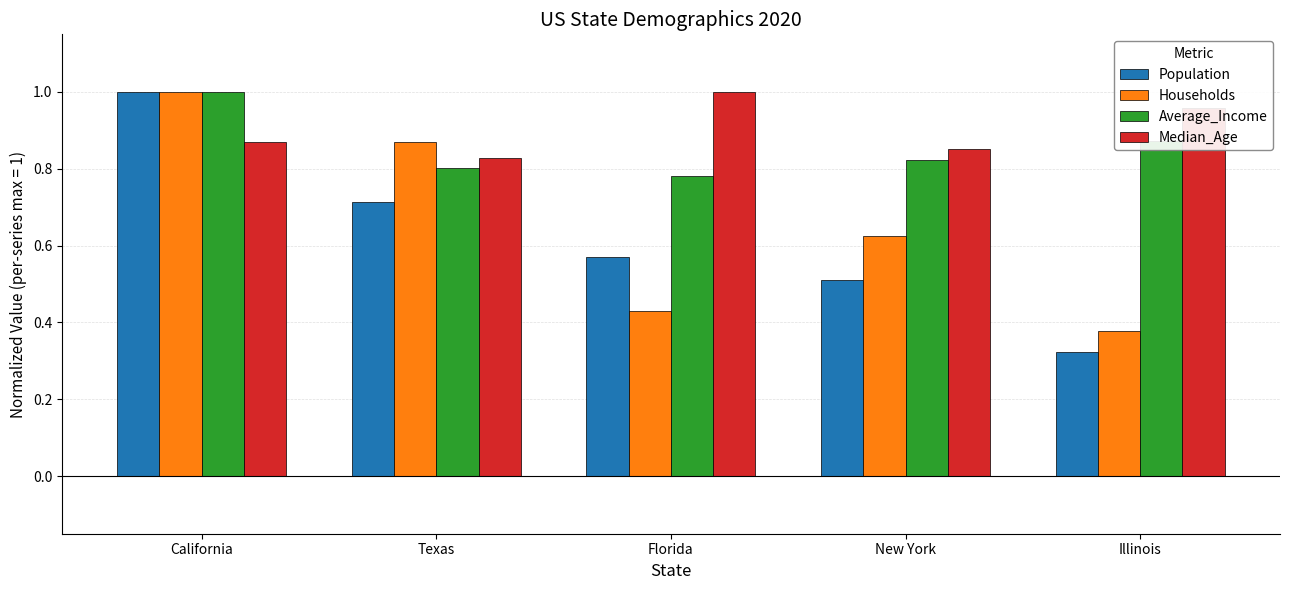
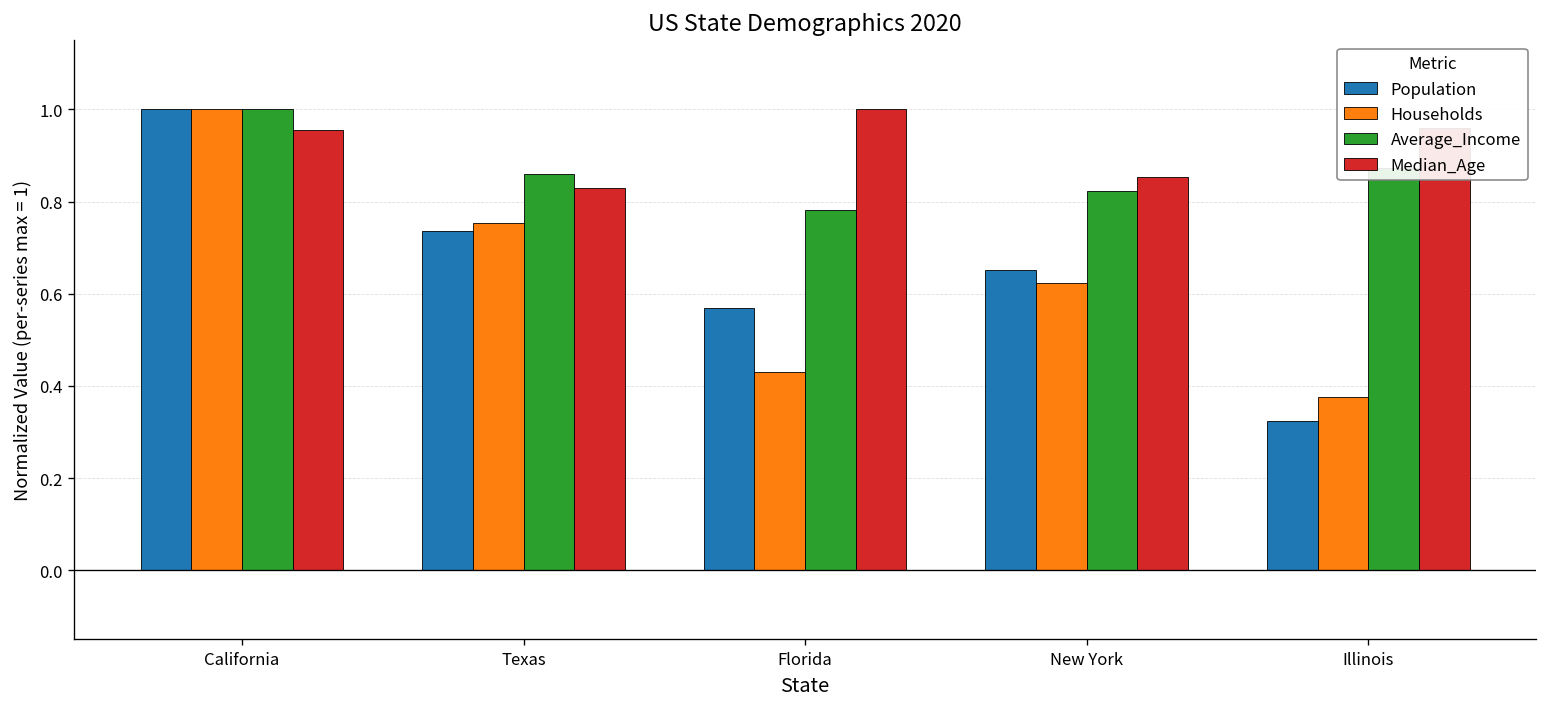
  {
    "Population": {
      "California": 1.00,
-     "Texas": 0.71,
+     "Texas": 0.74,
      "Florida": 0.57,
-     "New York": 0.51,
+     "New York": 0.65,
      "Illinois": 0.32
    },
    "Households": {
      "California": 1.00,
-     "Texas": 0.87,
+     "Texas": 0.75,
      "Florida": 0.43,
      "New York": 0.62,
      "Illinois": 0.38
    },
    "Average_Income": {
      "California": 1.00,
-     "Texas": 0.80,
+     "Texas": 0.86,
      "Florida": 0.78,
      "New York": 0.82
    },
    "Median_Age": {
-     "California": 0.87,
+     "California": 0.95,
      "Texas": 0.83,
      "Florida": 1.00,
      "New York": 0.85
    }
  }
